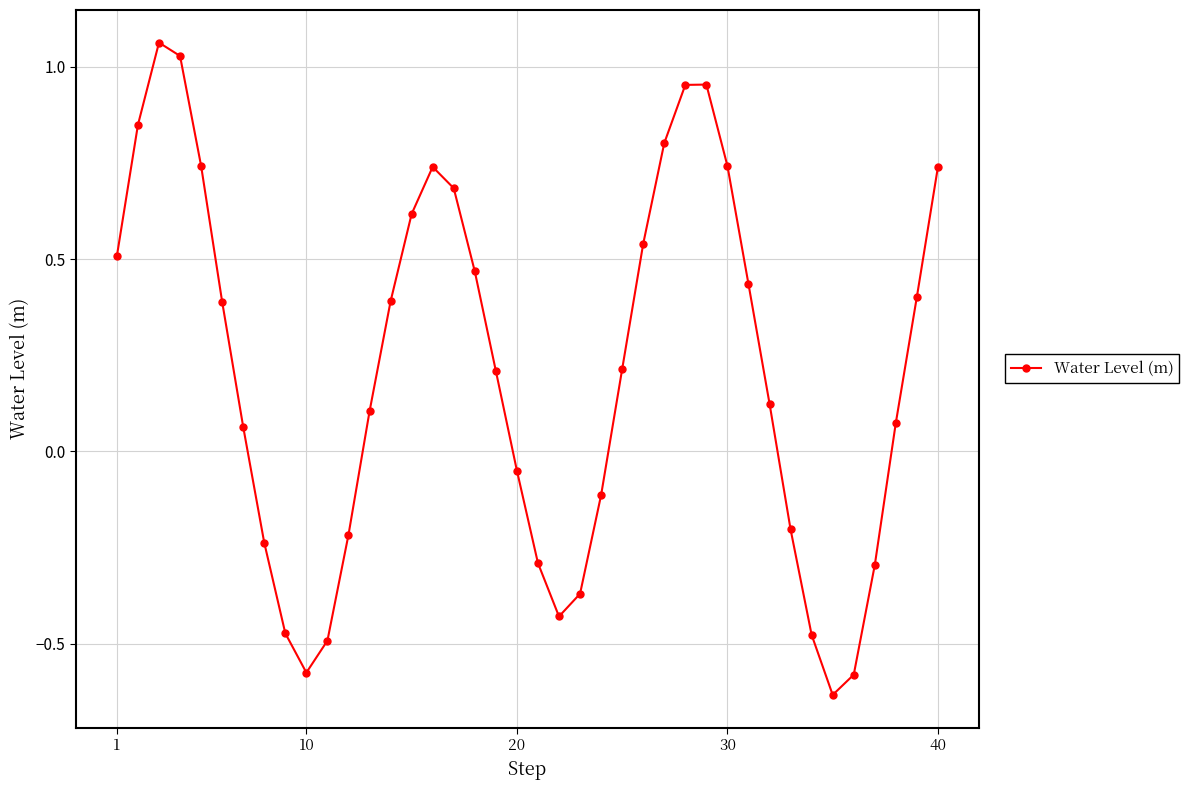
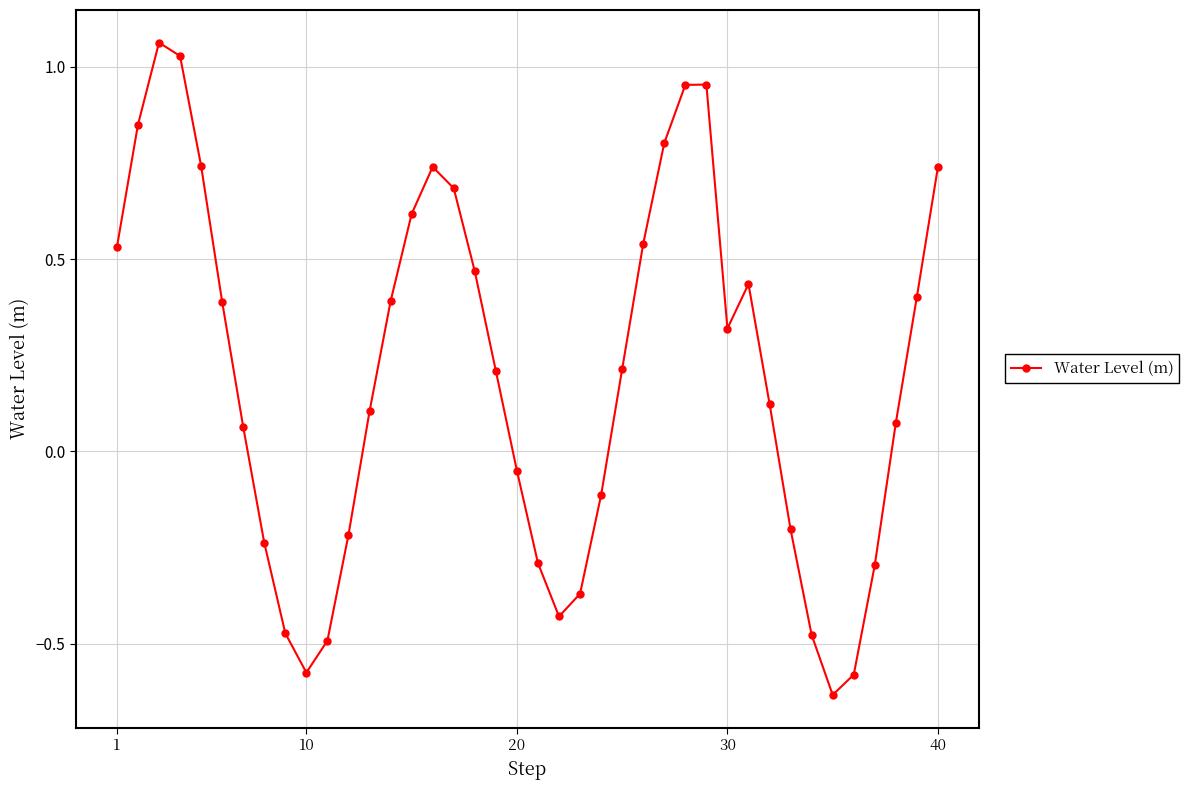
  {
-   "1": 0.51,
+   "1": 0.53,
    "10": -0.57,
    "20": -0.05,
-   "30": 0.74,
+   "30": 0.32,
    "40": 0.74
  }
